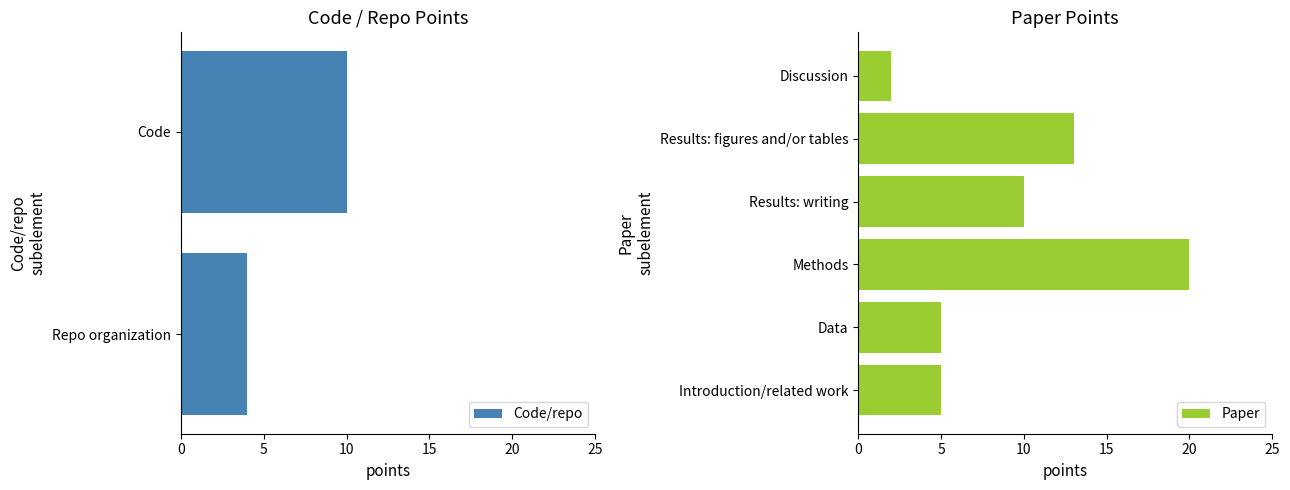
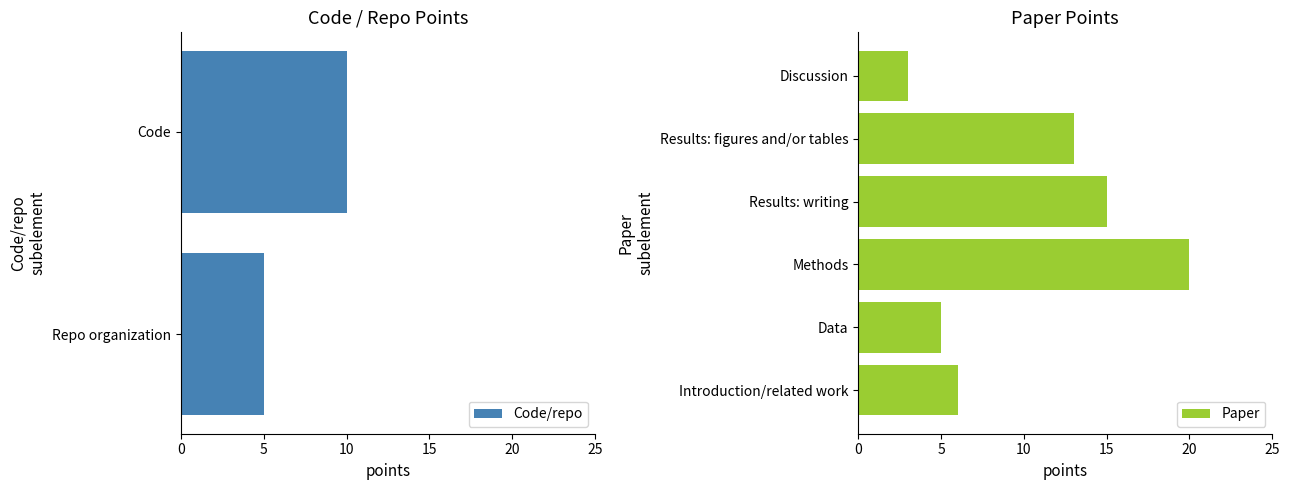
  {
    "Code / Repo Points": {
      "Code": 10,
-     "Repo organization": 4
+     "Repo organization": 5
    },
    "Paper Points": {
-     "Discussion": 2,
+     "Discussion": 3,
      "Results: figures and/or tables": 13,
-     "Results: writing": 10,
+     "Results: writing": 15,
      "Methods": 20,
      "Data": 5,
-     "Introduction/related work": 5
+     "Introduction/related work": 6
    }
  }
